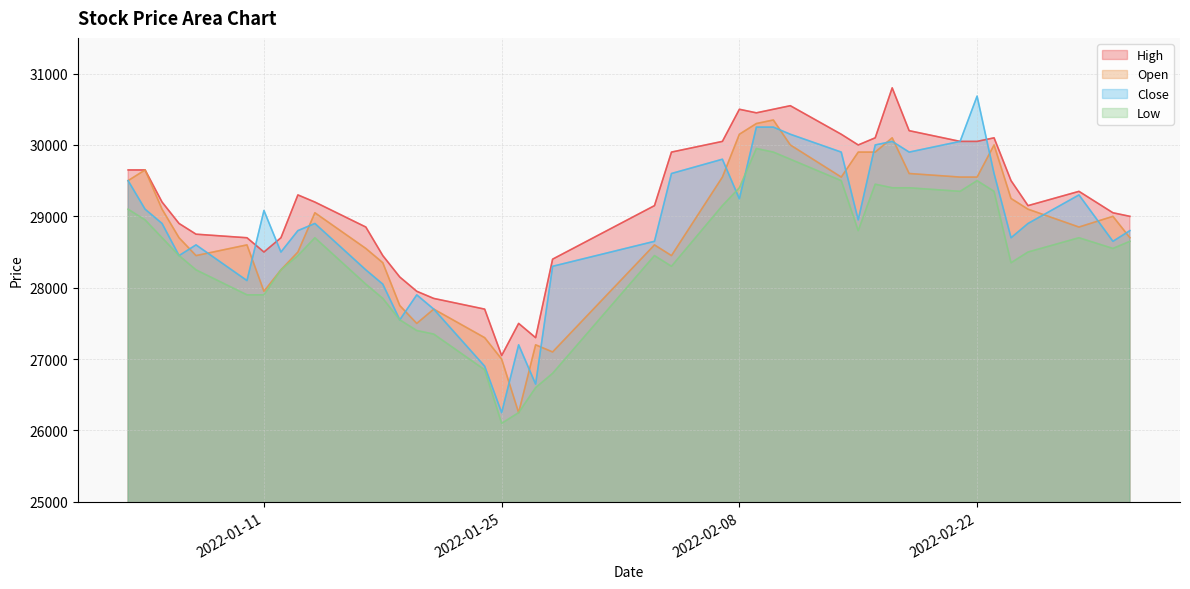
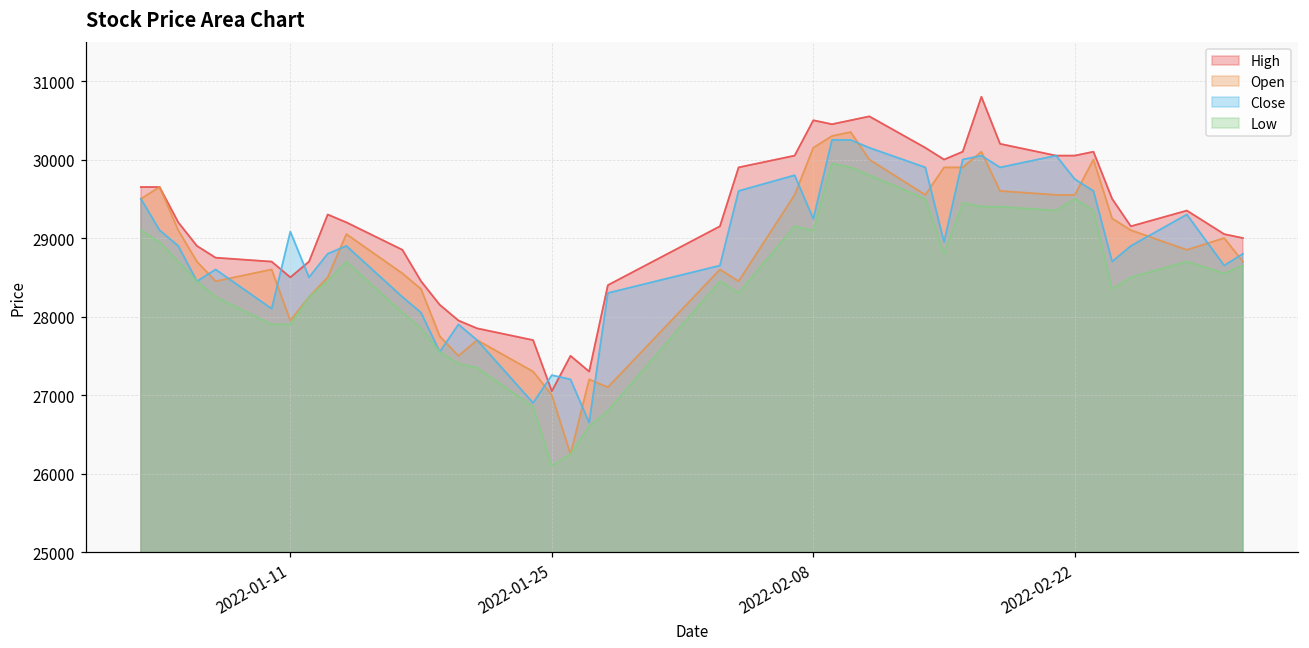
  {
    "Close": {
      "2022-01-11": 29100,
-     "2022-01-25": 26300,
+     "2022-01-25": 27300,
      "2022-02-08": 29200,
-     "2022-02-22": 30700
+     "2022-02-22": 29800
    },
    "Low": {
      "2022-01-11": 27900,
      "2022-01-25": 26100,
-     "2022-02-08": 29400,
+     "2022-02-08": 29100,
      "2022-02-22": 29500
    }
  }
